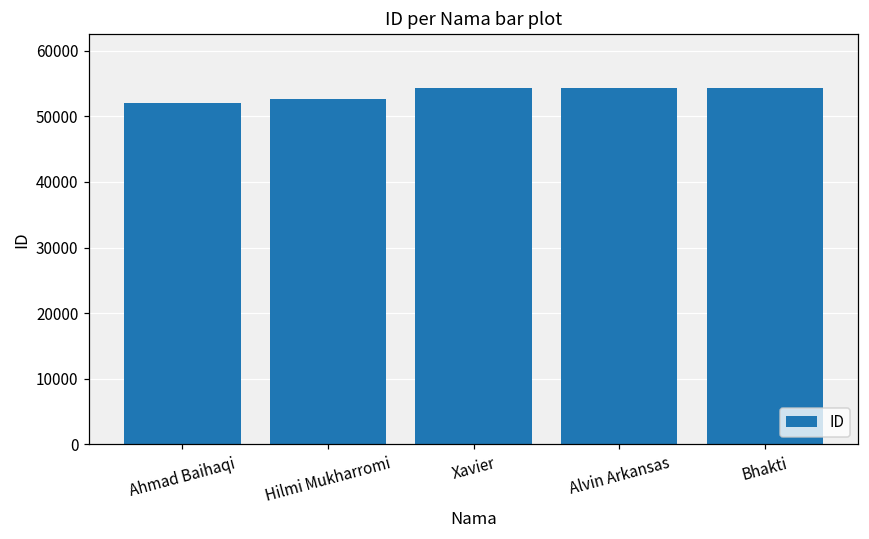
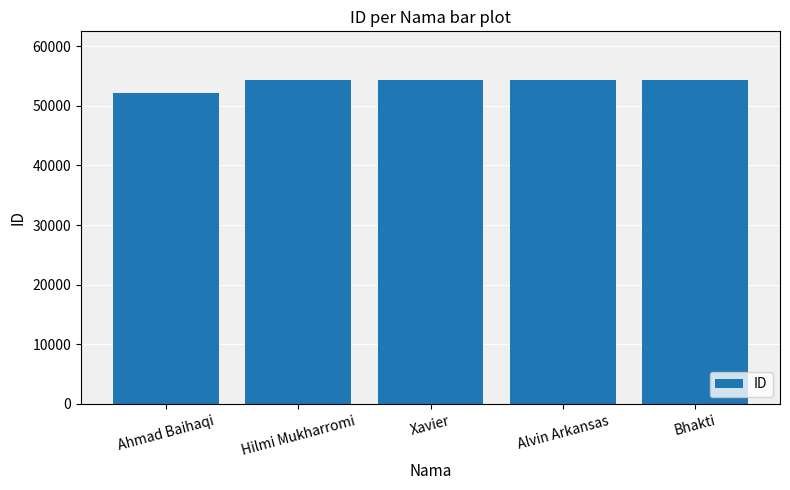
  {
    "Ahmad Baihaqi": 52000,
-   "Hilmi Mukharromi": 53000,
+   "Hilmi Mukharromi": 54000,
    "Xavier": 54000,
    "Alvin Arkansas": 54000,
    "Bhakti": 54000
  }
